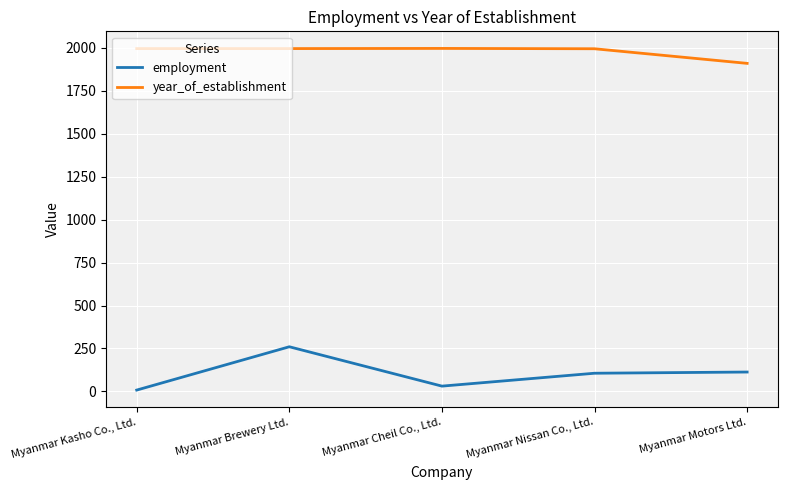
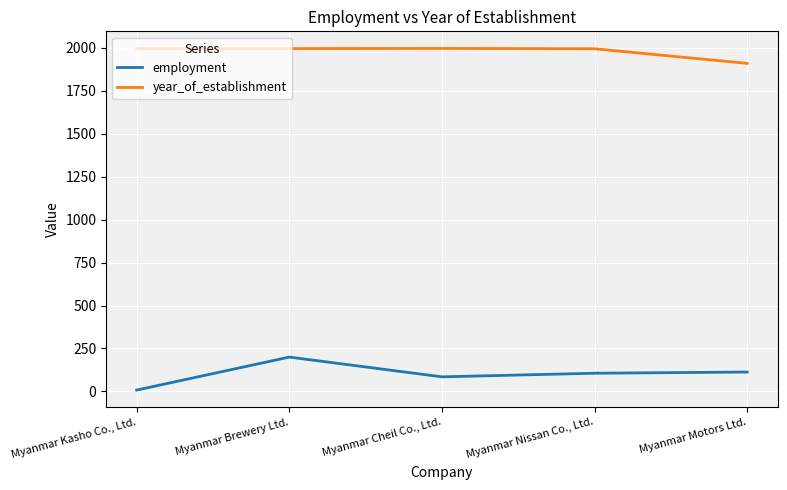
  {
    "employment": {
      "Myanmar Kasho Co., Ltd.": 10,
-     "Myanmar Brewery Ltd.": 260,
-     "Myanmar Cheil Co., Ltd.": 30,
+     "Myanmar Brewery Ltd.": 200,
+     "Myanmar Cheil Co., Ltd.": 90,
      "Myanmar Nissan Co., Ltd.": 110,
      "Myanmar Motors Ltd.": 110
    },
    "year_of_establishment": {
      "Myanmar Cheil Co., Ltd.": 2000,
      "Myanmar Nissan Co., Ltd.": 1990,
      "Myanmar Motors Ltd.": 1910
    }
  }
